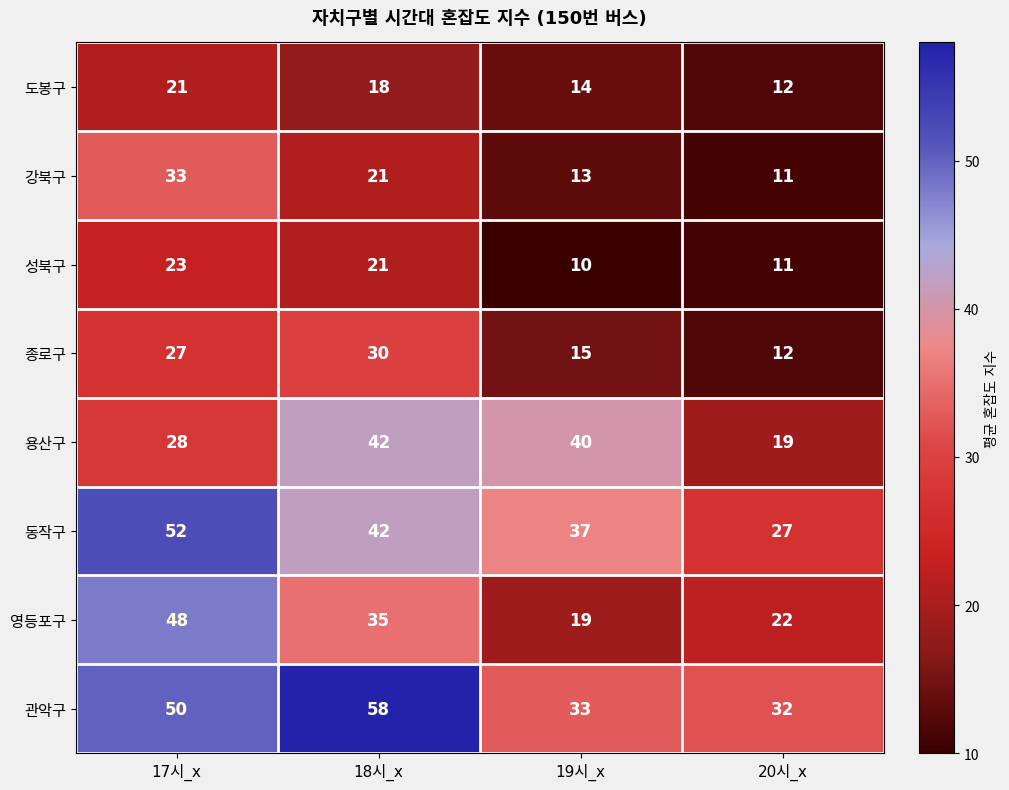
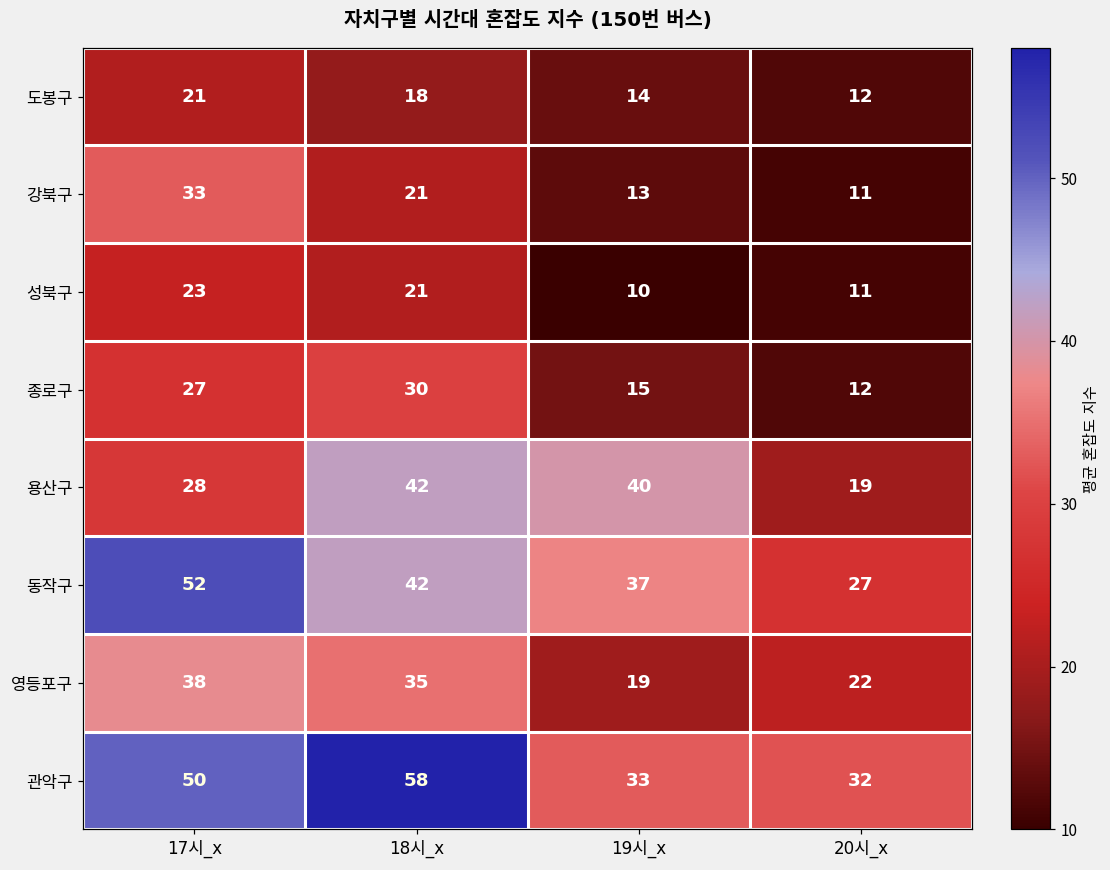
  {
    "도봉구": {
      "17시_x": 21,
      "18시_x": 18,
      "19시_x": 14,
      "20시_x": 12
    },
    "강북구": {
      "17시_x": 33,
      "18시_x": 21,
      "19시_x": 13,
      "20시_x": 11
    },
    "성북구": {
      "17시_x": 23,
      "18시_x": 21,
      "19시_x": 10,
      "20시_x": 11
    },
    "종로구": {
      "17시_x": 27,
      "18시_x": 30,
      "19시_x": 15,
      "20시_x": 12
    },
    "용산구": {
      "17시_x": 28,
      "18시_x": 42,
      "19시_x": 40,
      "20시_x": 19
    },
    "동작구": {
      "17시_x": 52,
      "18시_x": 42,
      "19시_x": 37,
      "20시_x": 27
    },
    "영등포구": {
-     "17시_x": 48,
+     "17시_x": 38,
      "18시_x": 35,
      "19시_x": 19,
      "20시_x": 22
    },
    "관악구": {
      "17시_x": 50,
      "18시_x": 58,
      "19시_x": 33,
      "20시_x": 32
    }
  }
